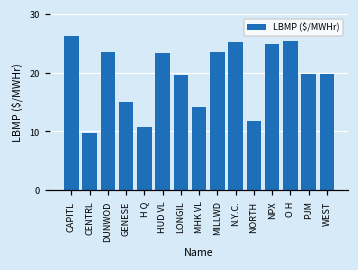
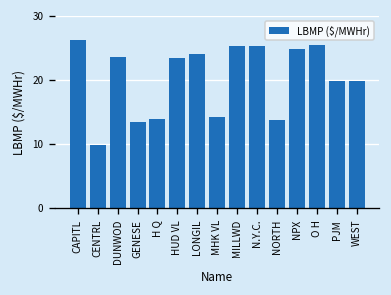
  {
    "CAPITL": 26,
    "CENTRL": 10,
    "DUNWOD": 24,
-   "GENESE": 15,
-   "H Q": 11,
+   "GENESE": 13,
+   "H Q": 14,
    "HUD VL": 23,
-   "LONGIL": 20,
+   "LONGIL": 24,
    "MHK VL": 14,
-   "MILLWD": 24,
+   "MILLWD": 25,
    "N.Y.C.": 25,
-   "NORTH": 12,
+   "NORTH": 14,
    "NPX": 25,
    "O H": 25,
    "PJM": 20,
    "WEST": 20
  }
